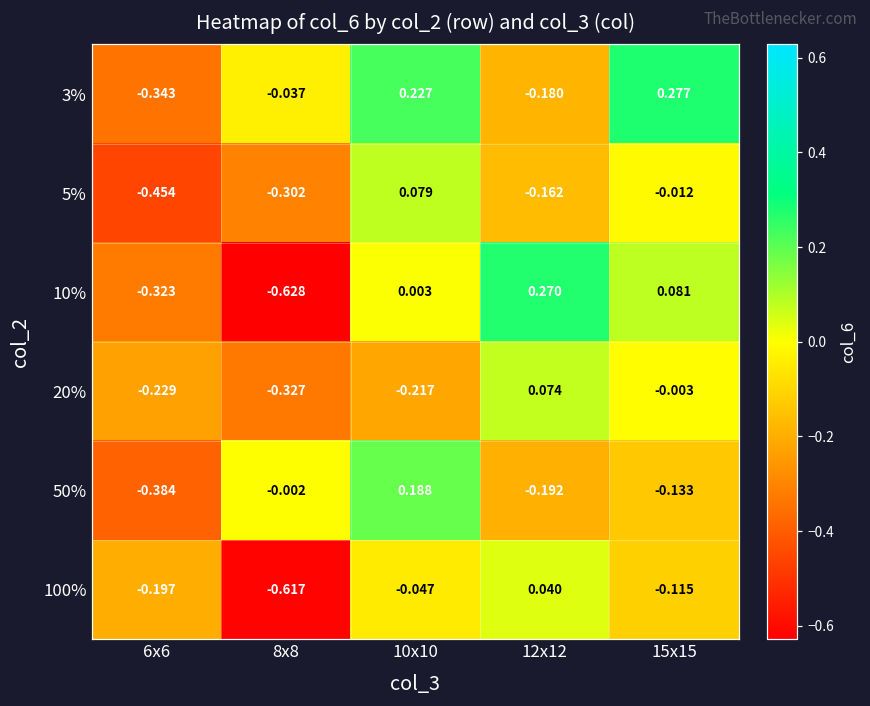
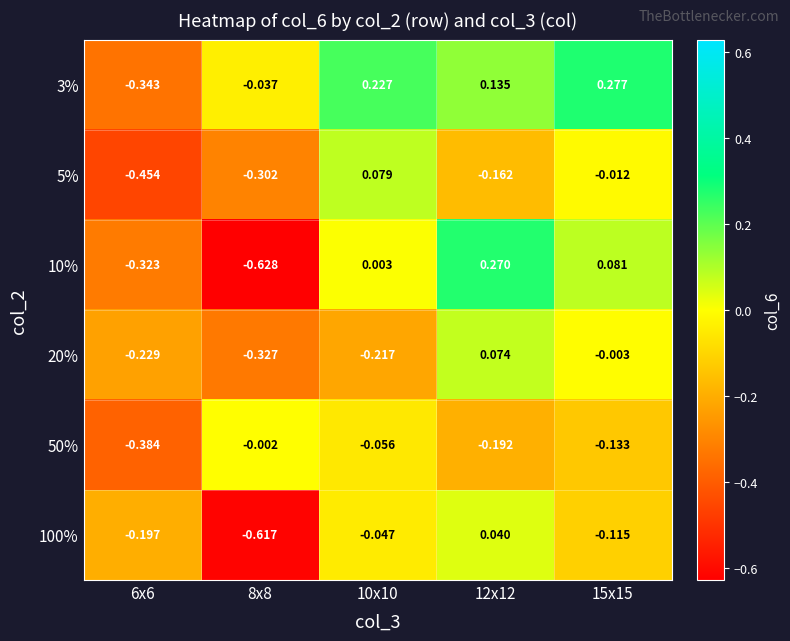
  {
    "3%": {
      "6x6": -0.343,
      "8x8": -0.037,
      "10x10": 0.227,
-     "12x12": -0.180,
+     "12x12": 0.135,
      "15x15": 0.277
    },
    "5%": {
      "6x6": -0.454,
      "8x8": -0.302,
      "10x10": 0.079,
      "12x12": -0.162,
      "15x15": -0.012
    },
    "10%": {
      "6x6": -0.323,
      "8x8": -0.628,
      "10x10": 0.003,
      "12x12": 0.270,
      "15x15": 0.081
    },
    "20%": {
      "6x6": -0.229,
      "8x8": -0.327,
      "10x10": -0.217,
      "12x12": 0.074,
      "15x15": -0.003
    },
    "50%": {
      "6x6": -0.384,
      "8x8": -0.002,
-     "10x10": 0.188,
+     "10x10": -0.056,
      "12x12": -0.192,
      "15x15": -0.133
    },
    "100%": {
      "6x6": -0.197,
      "8x8": -0.617,
      "10x10": -0.047,
      "12x12": 0.040,
      "15x15": -0.115
    }
  }
